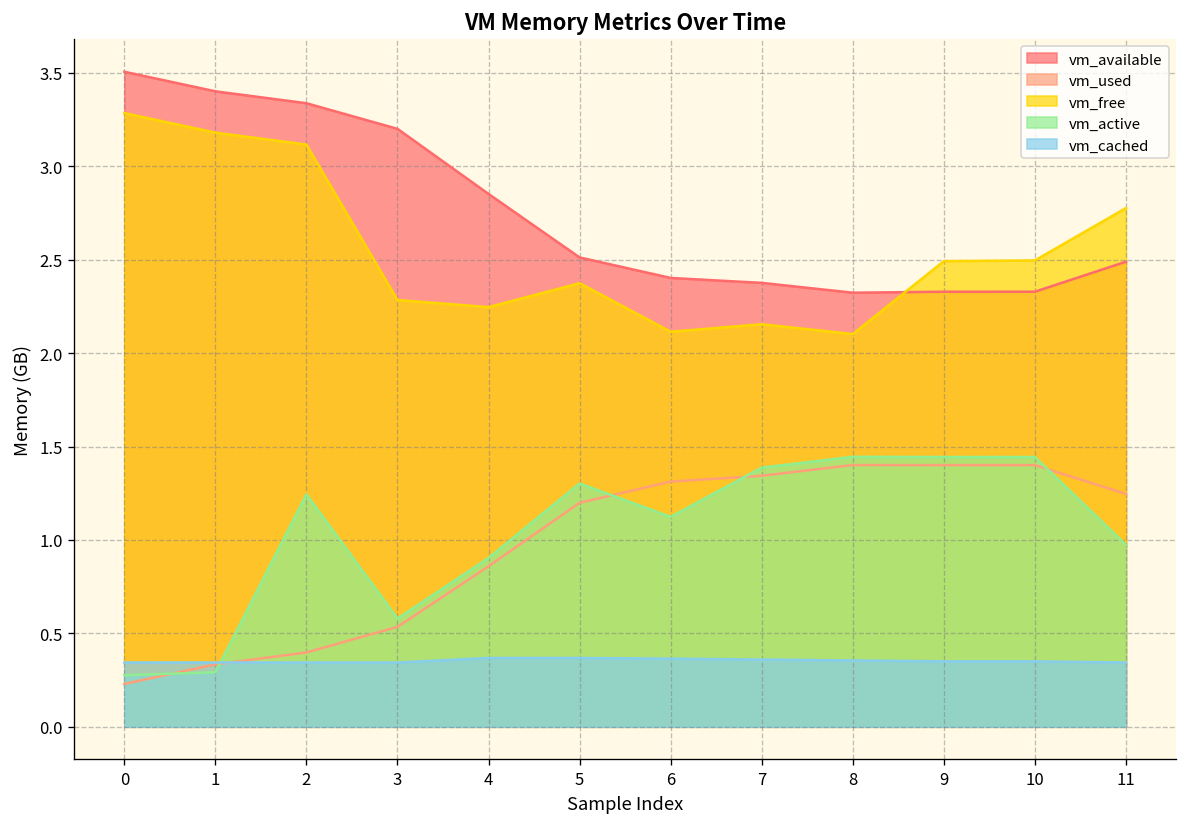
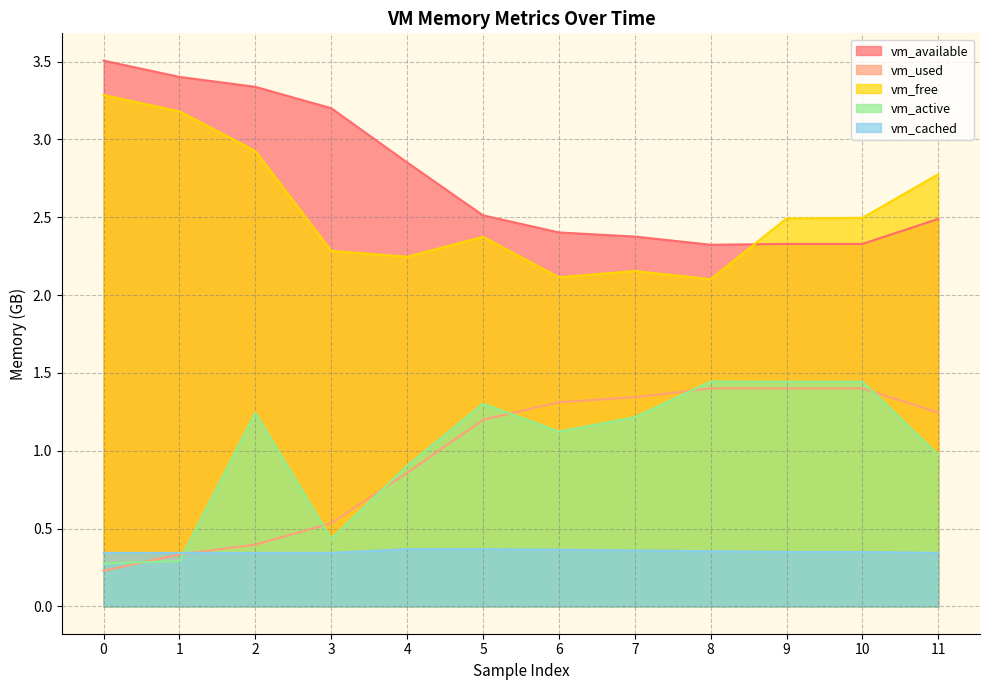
  {
    "vm_free": {
      "0": 3.29,
      "1": 3.18,
-     "2": 3.12,
+     "2": 2.93,
      "3": 2.28,
      "4": 2.25,
      "5": 2.37,
      "6": 2.11,
      "7": 2.15,
      "8": 2.10,
      "9": 2.49,
      "10": 2.50,
      "11": 2.78
    },
    "vm_active": {
      "0": 0.28,
      "1": 0.29,
      "2": 1.24,
-     "3": 0.58,
+     "3": 0.43,
      "4": 0.90,
      "5": 1.30,
      "6": 1.12,
-     "7": 1.39,
+     "7": 1.22,
      "8": 1.44,
      "9": 1.44,
      "10": 1.44,
      "11": 0.97
    },
    "vm_cached": {
      "0": 0.34,
      "2": 0.34,
      "3": 0.34,
      "4": 0.37,
      "5": 0.37,
      "6": 0.36,
      "7": 0.36,
      "8": 0.35,
      "9": 0.35,
      "10": 0.35,
      "11": 0.34
    }
  }
